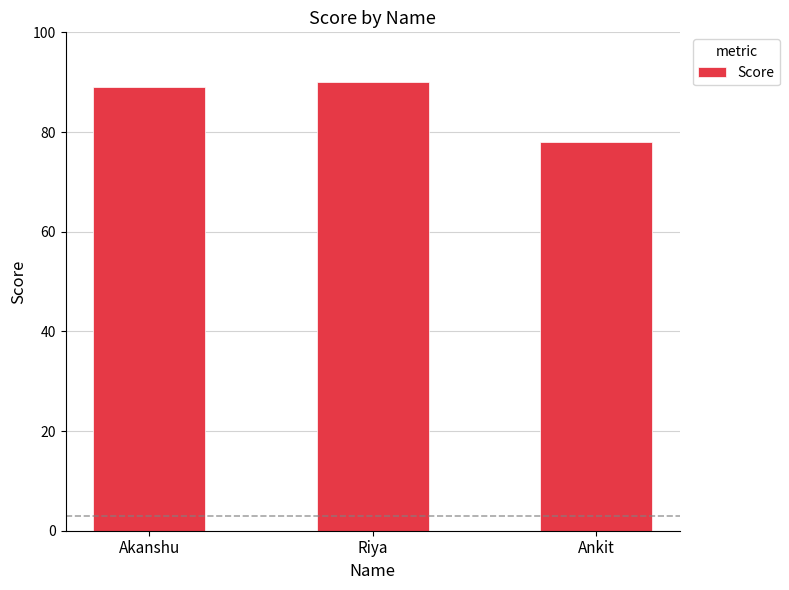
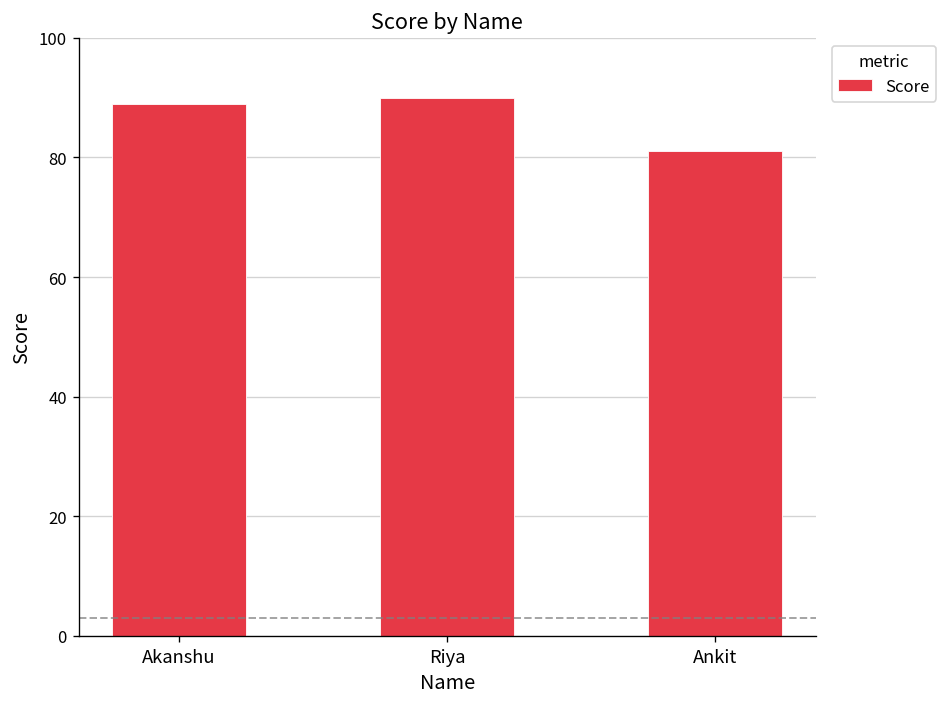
  {
    "Akanshu": 89,
    "Riya": 90,
-   "Ankit": 78
+   "Ankit": 81
  }
